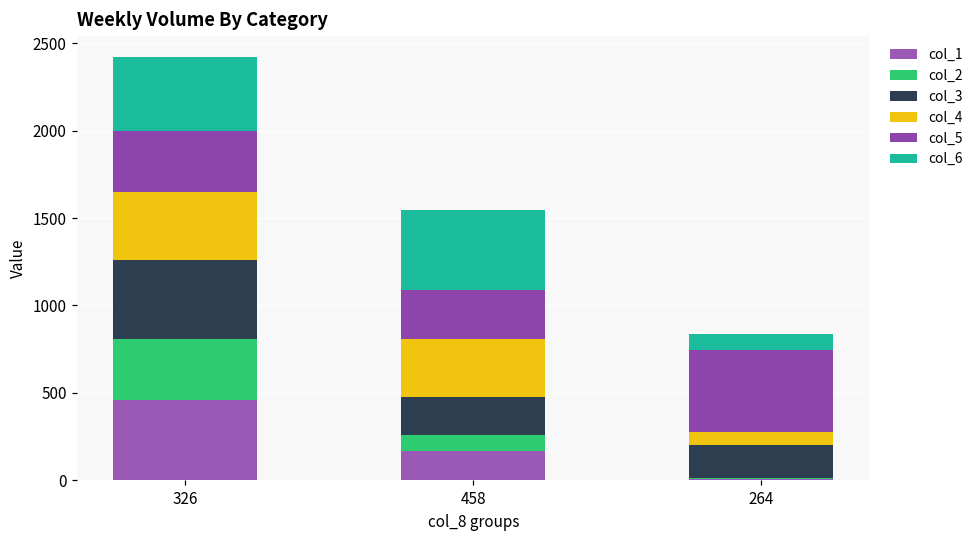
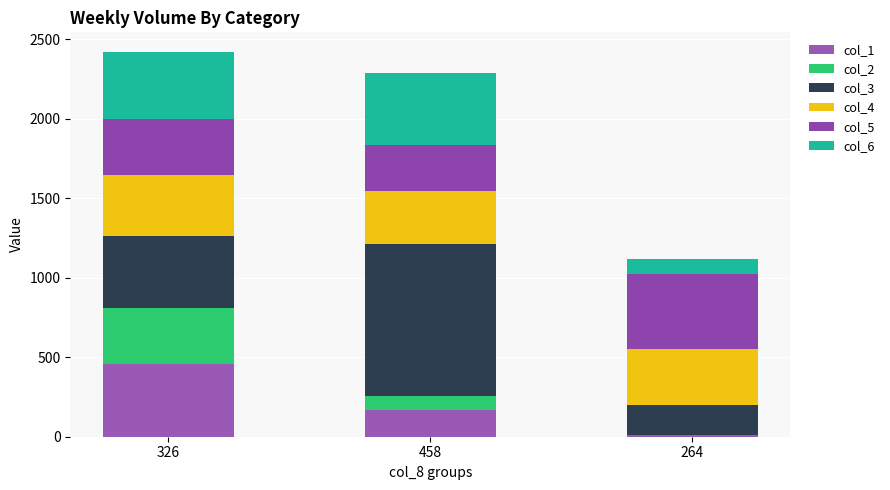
  {
    "col_3": {
      "326": 450,
-     "458": 220,
+     "458": 960,
      "264": 190
    },
    "col_4": {
      "326": 390,
      "458": 330,
-     "264": 70
+     "264": 350
    }
  }
